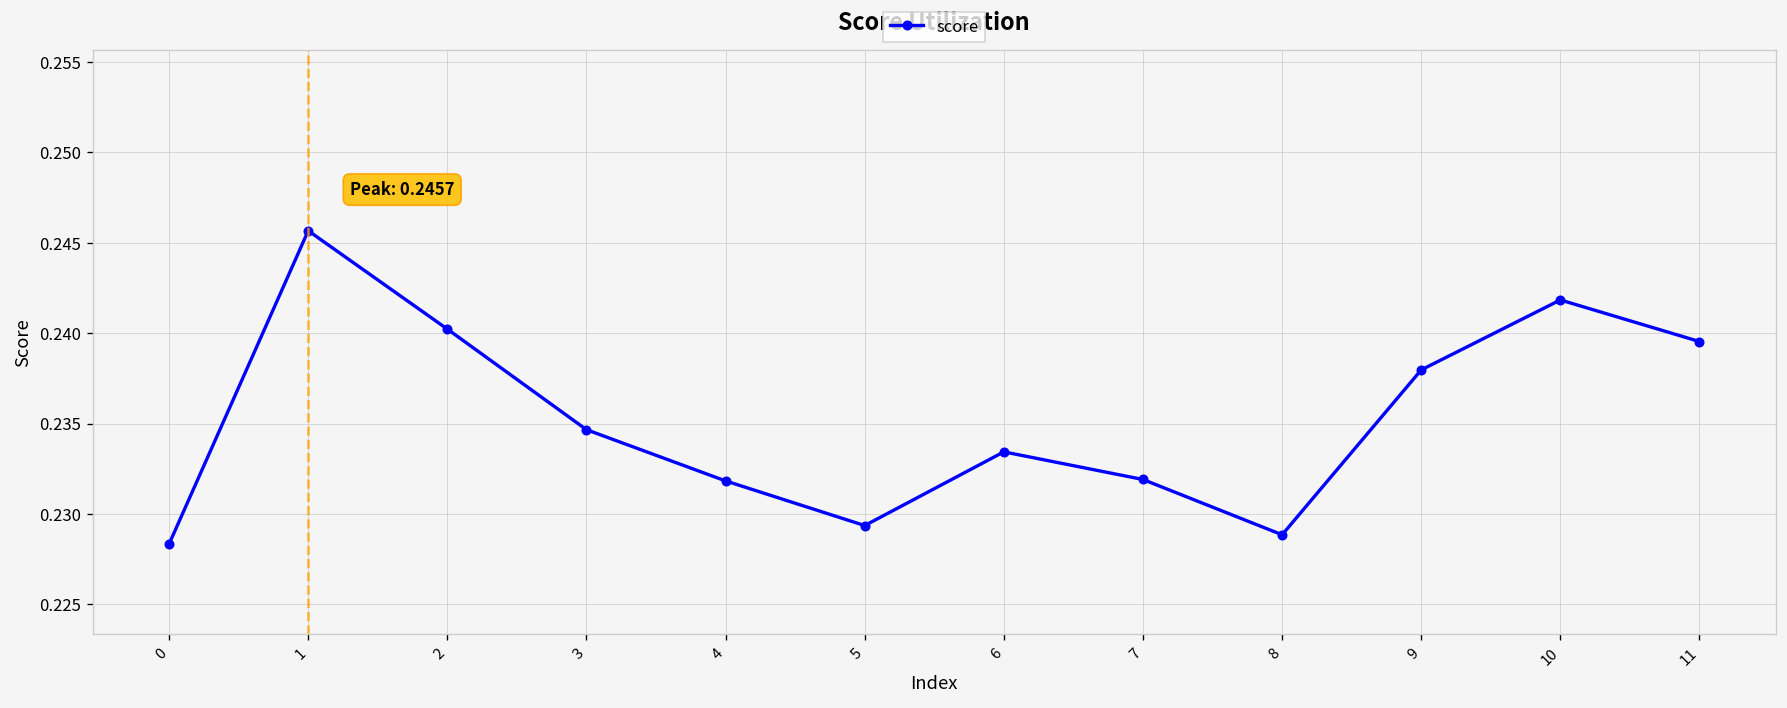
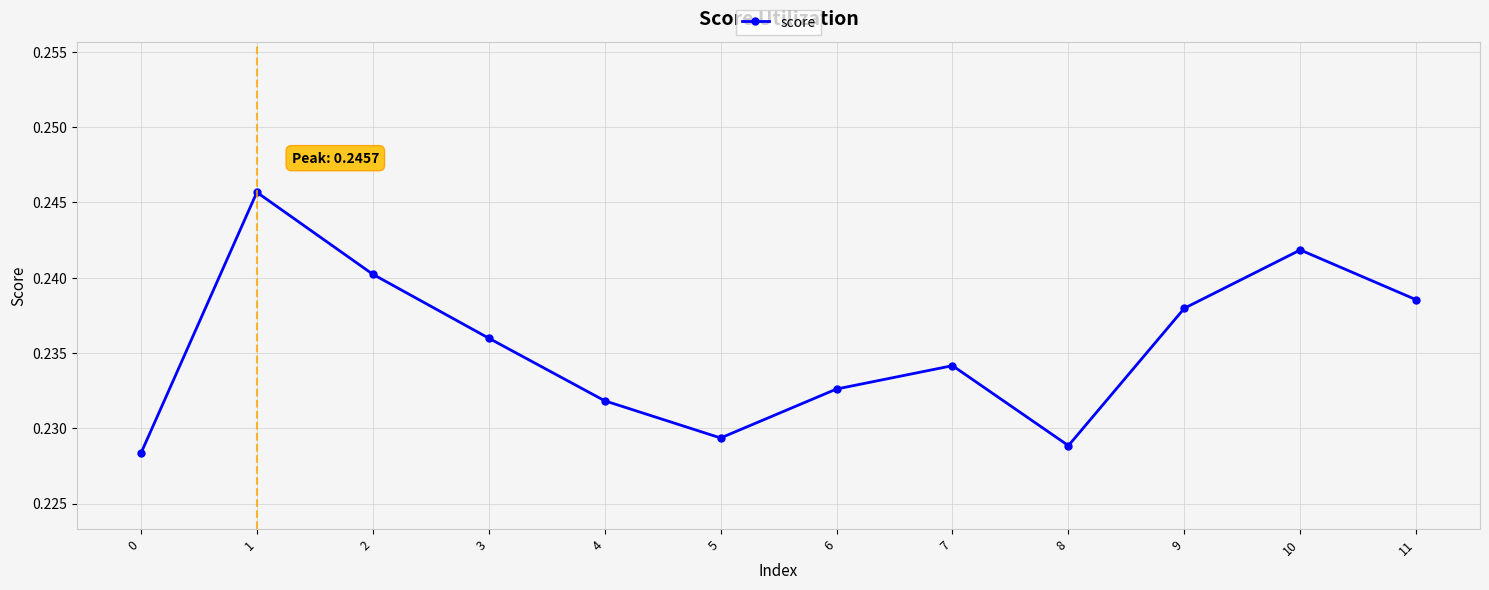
  {
    "0": 0.2283,
    "1": 0.2457,
    "2": 0.2402,
-   "3": 0.2347,
+   "3": 0.2360,
    "4": 0.2318,
    "5": 0.2294,
-   "6": 0.2334,
-   "7": 0.2319,
+   "6": 0.2326,
+   "7": 0.2342,
    "8": 0.2288,
    "9": 0.2380,
    "10": 0.2418,
-   "11": 0.2395
+   "11": 0.2385
  }
